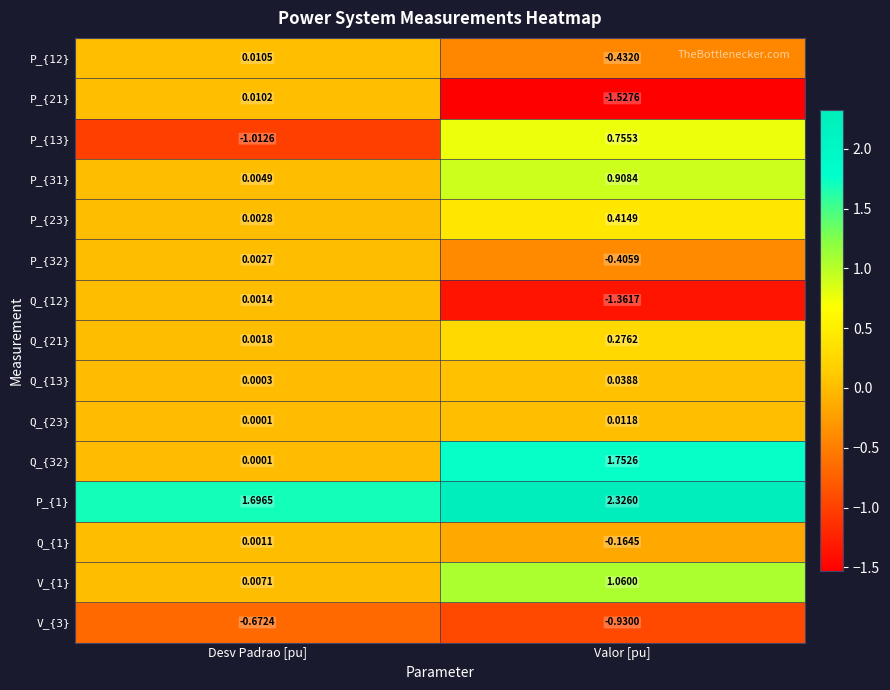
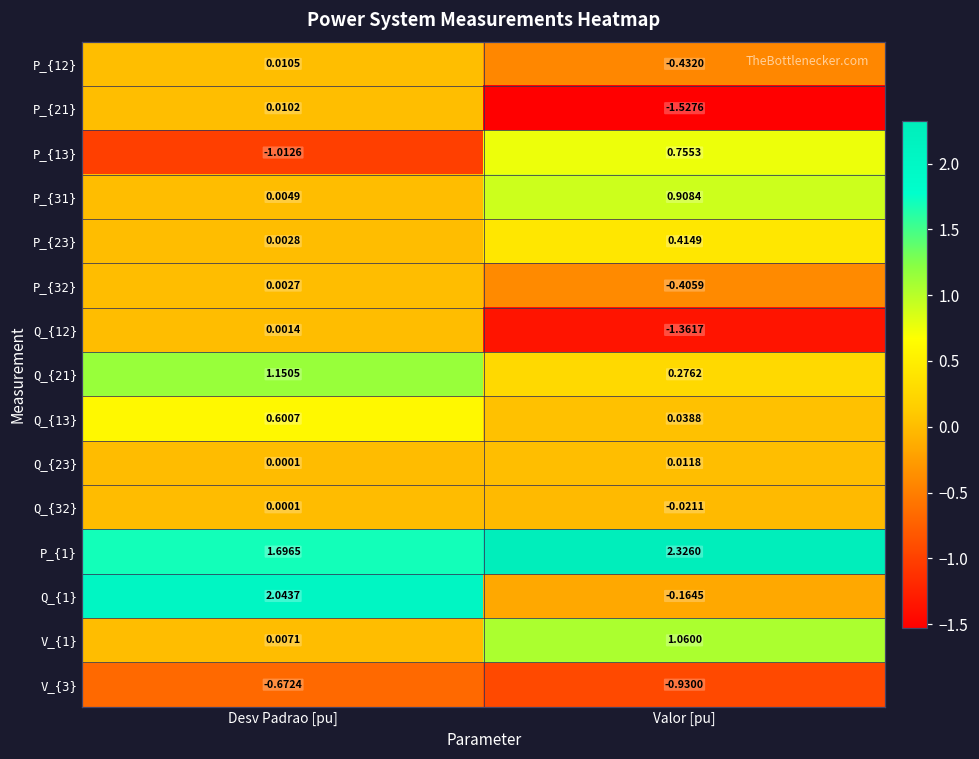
  {
    "Q_{21}": {
-     "Desv Padrao [pu]": 0.0018
+     "Desv Padrao [pu]": 1.1505
    },
    "Q_{13}": {
-     "Desv Padrao [pu]": 0.0003
+     "Desv Padrao [pu]": 0.6007
    },
    "Q_{32}": {
-     "Valor [pu]": 1.7526
+     "Valor [pu]": -0.0211
    },
    "Q_{1}": {
-     "Desv Padrao [pu]": 0.0011
+     "Desv Padrao [pu]": 2.0437
    }
  }
